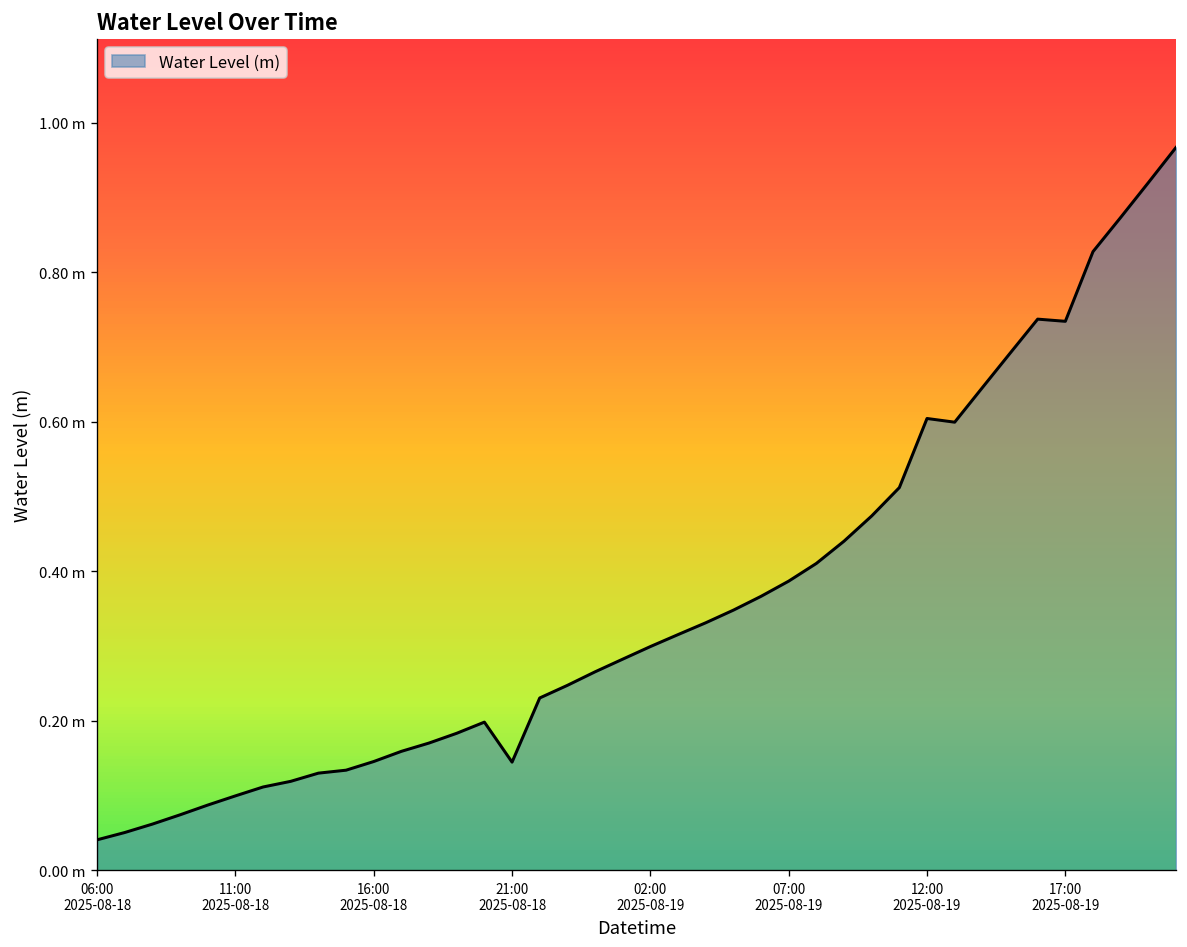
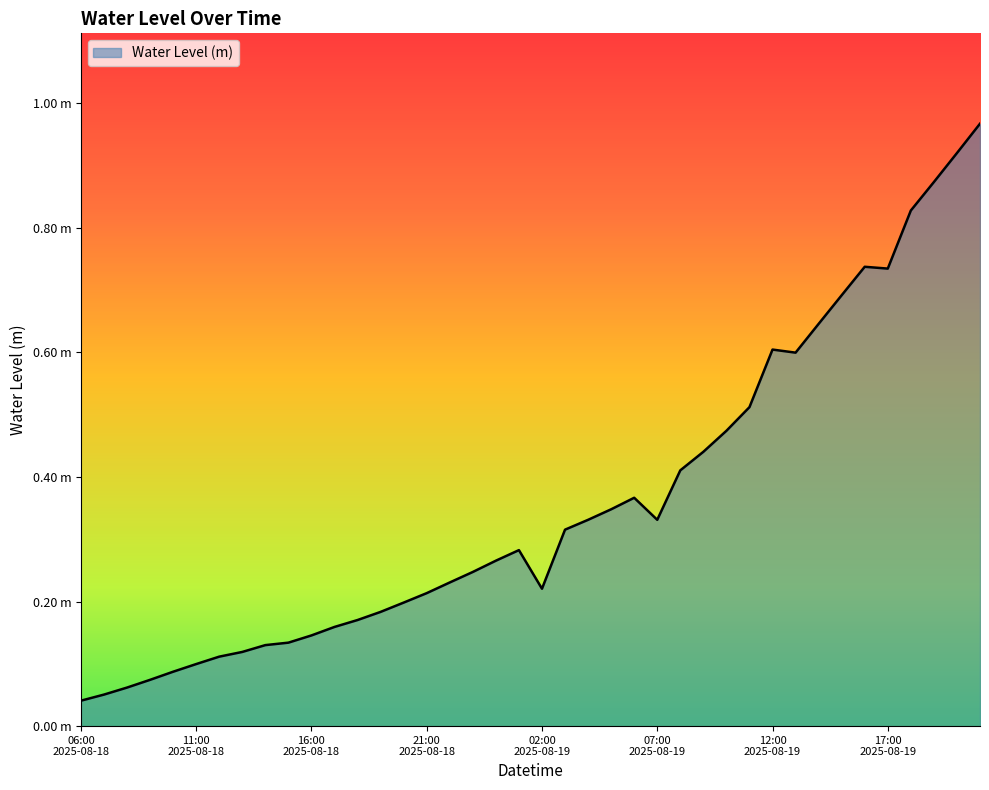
  {
    "06:00 2025-08-18": "0.04 m",
    "11:00 2025-08-18": "0.10 m",
    "16:00 2025-08-18": "0.15 m",
-   "21:00 2025-08-18": "0.14 m",
-   "02:00 2025-08-19": "0.30 m",
-   "07:00 2025-08-19": "0.39 m",
+   "21:00 2025-08-18": "0.21 m",
+   "02:00 2025-08-19": "0.22 m",
+   "07:00 2025-08-19": "0.33 m",
    "12:00 2025-08-19": "0.60 m",
    "17:00 2025-08-19": "0.73 m"
  }
